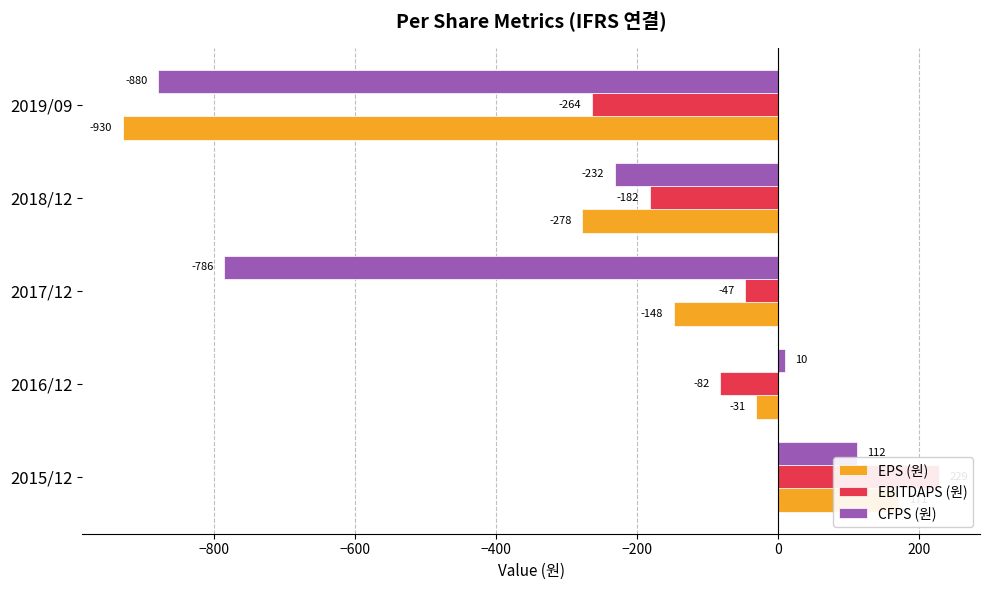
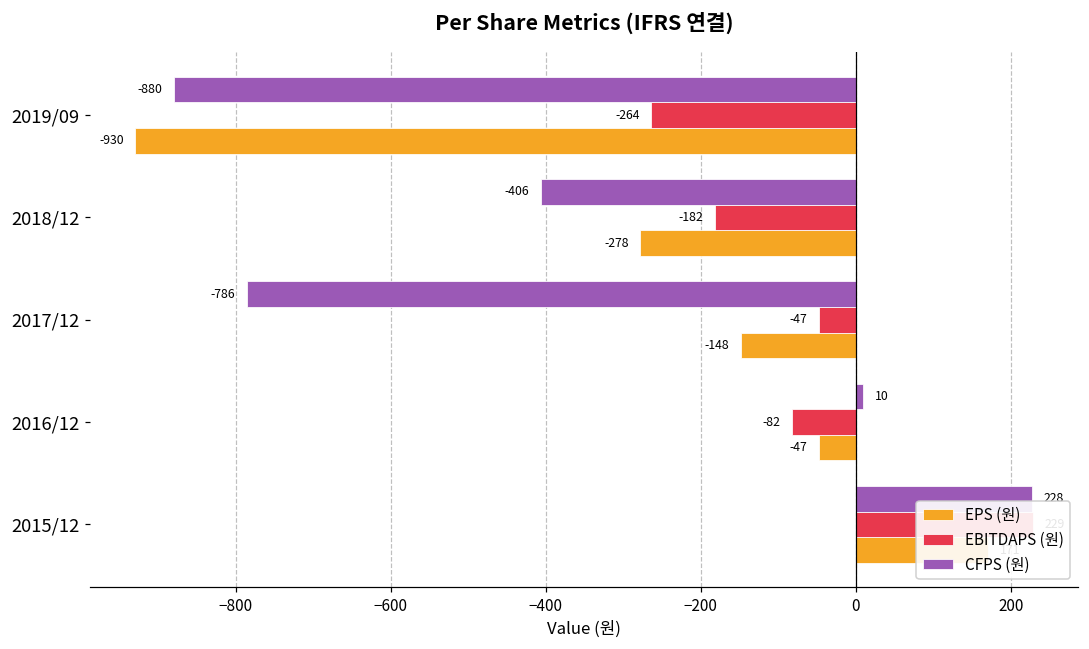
  {
    "EPS (원)": {
      "2019/09": -930,
      "2018/12": -278,
      "2017/12": -148,
-     "2016/12": -31
+     "2016/12": -47
    },
    "EBITDAPS (원)": {
      "2019/09": -264,
      "2018/12": -182,
      "2017/12": -47,
      "2016/12": -82
    },
    "CFPS (원)": {
      "2019/09": -880,
-     "2018/12": -232,
+     "2018/12": -406,
      "2017/12": -786,
      "2016/12": 10,
-     "2015/12": 110
+     "2015/12": 230
    }
  }
